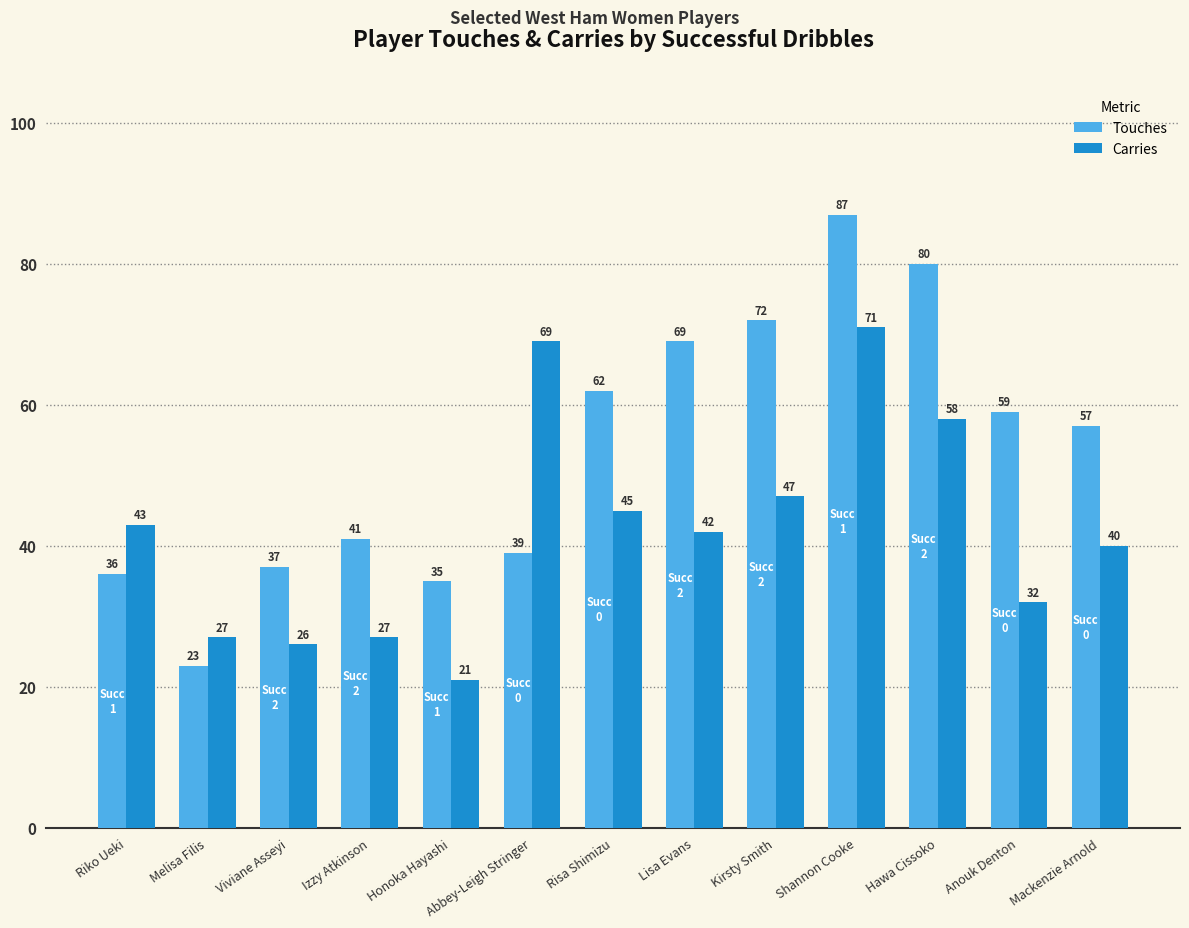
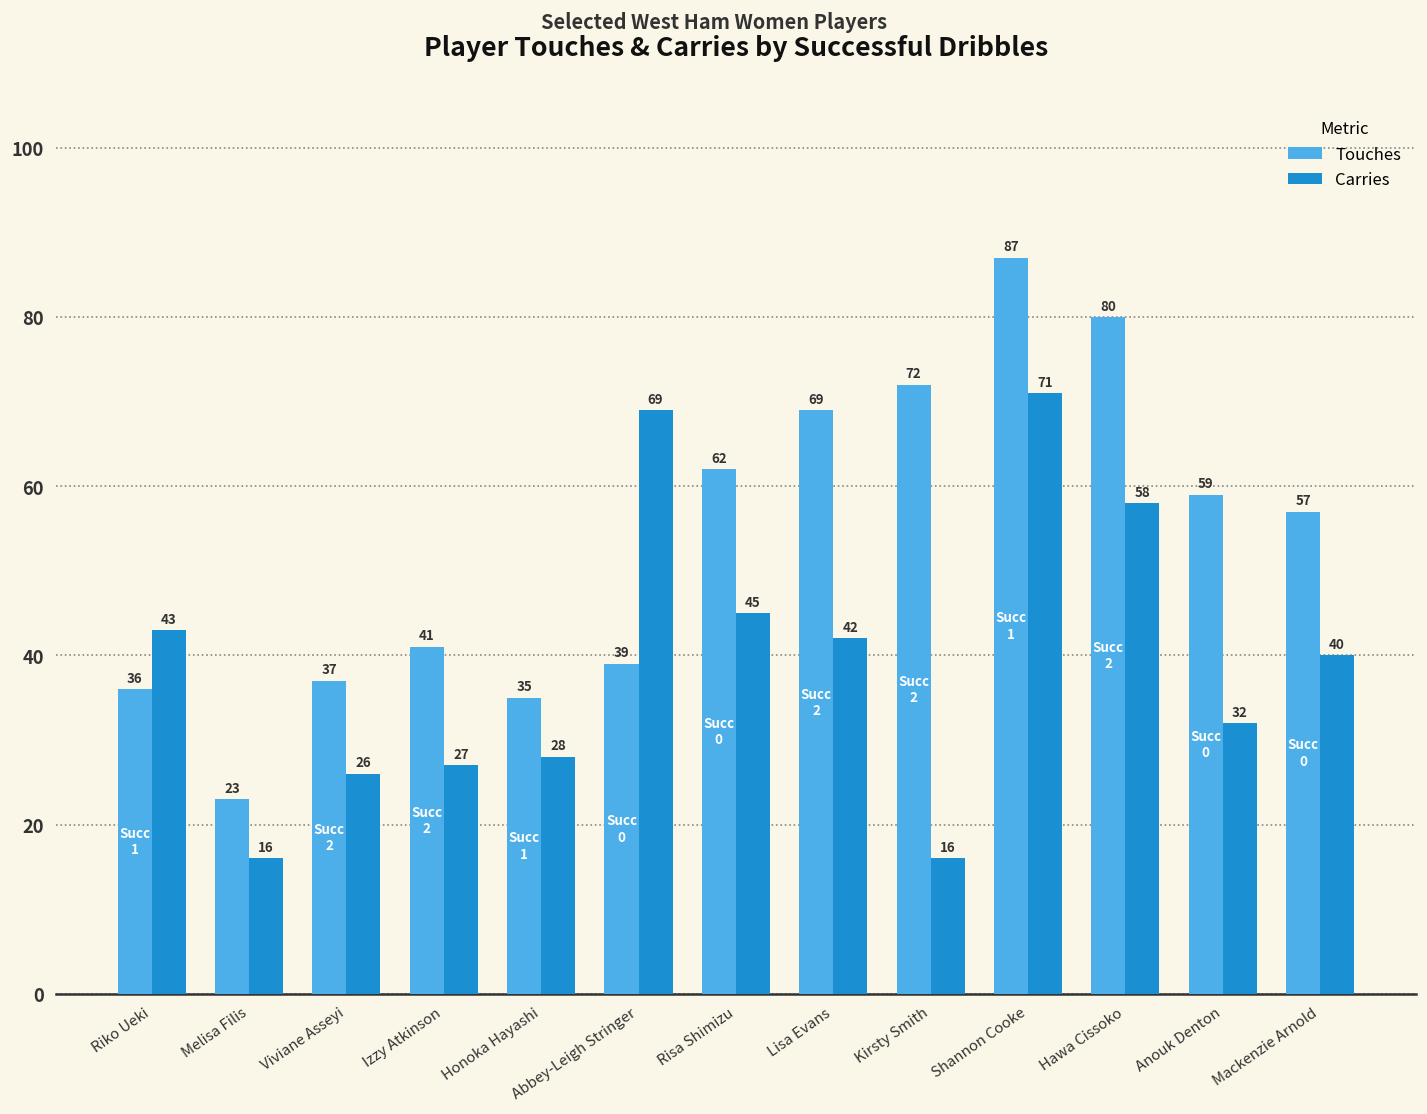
  {
    "Touches": {
      "Riko Ueki": 36,
      "Melisa Filis": 23,
      "Viviane Asseyi": 37,
      "Izzy Atkinson": 41,
      "Honoka Hayashi": 35,
      "Abbey-Leigh Stringer": 39,
      "Risa Shimizu": 62,
      "Lisa Evans": 69,
      "Kirsty Smith": 72,
      "Shannon Cooke": 87,
      "Hawa Cissoko": 80,
      "Anouk Denton": 59,
      "Mackenzie Arnold": 57
    },
    "Carries": {
      "Riko Ueki": 43,
-     "Melisa Filis": 27,
+     "Melisa Filis": 16,
      "Viviane Asseyi": 26,
      "Izzy Atkinson": 27,
-     "Honoka Hayashi": 21,
+     "Honoka Hayashi": 28,
      "Abbey-Leigh Stringer": 69,
      "Risa Shimizu": 45,
      "Lisa Evans": 42,
-     "Kirsty Smith": 47,
+     "Kirsty Smith": 16,
      "Shannon Cooke": 71,
      "Hawa Cissoko": 58,
      "Anouk Denton": 32,
      "Mackenzie Arnold": 40
    }
  }
